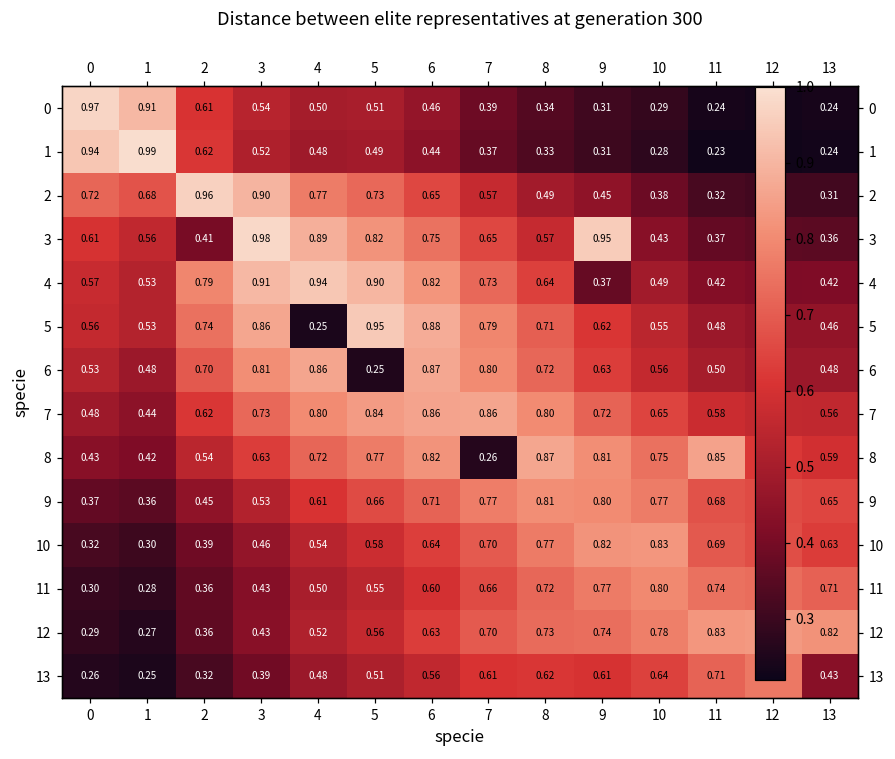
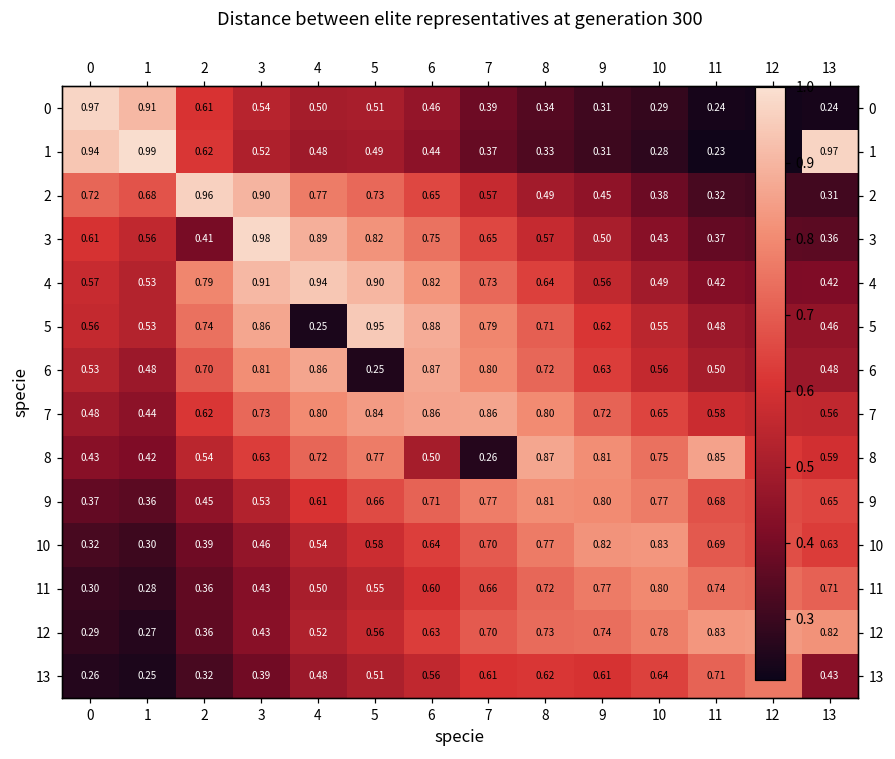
  {
    "0": {
      "0": 0.97,
      "1": 0.91,
      "2": 0.61,
      "3": 0.54,
      "4": 0.50,
      "5": 0.51,
      "6": 0.46,
      "7": 0.39,
      "8": 0.34,
      "9": 0.31,
      "10": 0.29,
      "11": 0.24,
      "13": 0.24
    },
    "1": {
      "0": 0.94,
      "1": 0.99,
      "2": 0.62,
      "3": 0.52,
      "4": 0.48,
      "5": 0.49,
      "6": 0.44,
      "7": 0.37,
      "8": 0.33,
      "9": 0.31,
      "10": 0.28,
      "11": 0.23,
-     "13": 0.24
+     "13": 0.97
    },
    "2": {
      "0": 0.72,
      "1": 0.68,
      "2": 0.96,
      "3": 0.90,
      "4": 0.77,
      "5": 0.73,
      "6": 0.65,
      "7": 0.57,
      "8": 0.49,
      "9": 0.45,
      "10": 0.38,
      "11": 0.32,
      "13": 0.31
    },
    "3": {
      "0": 0.61,
      "1": 0.56,
      "2": 0.41,
      "3": 0.98,
      "4": 0.89,
      "5": 0.82,
      "6": 0.75,
      "7": 0.65,
      "8": 0.57,
-     "9": 0.95,
+     "9": 0.50,
      "10": 0.43,
      "11": 0.37,
      "13": 0.36
    },
    "4": {
      "0": 0.57,
      "1": 0.53,
      "2": 0.79,
      "3": 0.91,
      "4": 0.94,
      "5": 0.90,
      "6": 0.82,
      "7": 0.73,
      "8": 0.64,
-     "9": 0.37,
+     "9": 0.56,
      "10": 0.49,
      "11": 0.42,
      "13": 0.42
    },
    "5": {
      "0": 0.56,
      "1": 0.53,
      "2": 0.74,
      "3": 0.86,
      "4": 0.25,
      "5": 0.95,
      "6": 0.88,
      "7": 0.79,
      "8": 0.71,
      "9": 0.62,
      "10": 0.55,
      "11": 0.48,
      "13": 0.46
    },
    "6": {
      "0": 0.53,
      "1": 0.48,
      "2": 0.70,
      "3": 0.81,
      "4": 0.86,
      "5": 0.25,
      "6": 0.87,
      "7": 0.80,
      "8": 0.72,
      "9": 0.63,
      "10": 0.56,
      "11": 0.50,
      "13": 0.48
    },
    "7": {
      "0": 0.48,
      "1": 0.44,
      "2": 0.62,
      "3": 0.73,
      "4": 0.80,
      "5": 0.84,
      "6": 0.86,
      "7": 0.86,
      "8": 0.80,
      "9": 0.72,
      "10": 0.65,
      "11": 0.58,
      "13": 0.56
    },
    "8": {
      "0": 0.43,
      "1": 0.42,
      "2": 0.54,
      "3": 0.63,
      "4": 0.72,
      "5": 0.77,
-     "6": 0.82,
+     "6": 0.50,
      "7": 0.26,
      "8": 0.87,
      "9": 0.81,
      "10": 0.75,
      "11": 0.85,
      "13": 0.59
    },
    "9": {
      "0": 0.37,
      "1": 0.36,
      "2": 0.45,
      "3": 0.53,
      "4": 0.61,
      "5": 0.66,
      "6": 0.71,
      "7": 0.77,
      "8": 0.81,
      "9": 0.80,
      "10": 0.77,
      "11": 0.68,
      "13": 0.65
    },
    "10": {
      "0": 0.32,
      "1": 0.30,
      "2": 0.39,
      "3": 0.46,
      "4": 0.54,
      "5": 0.58,
      "6": 0.64,
      "7": 0.70,
      "8": 0.77,
      "9": 0.82,
      "10": 0.83,
      "11": 0.69,
      "13": 0.63
    },
    "11": {
      "0": 0.30,
      "1": 0.28,
      "2": 0.36,
      "3": 0.43,
      "4": 0.50,
      "5": 0.55,
      "6": 0.60,
      "7": 0.66,
      "8": 0.72,
      "9": 0.77,
      "10": 0.80,
      "11": 0.74,
      "13": 0.71
    },
    "12": {
      "0": 0.29,
      "1": 0.27,
      "2": 0.36,
      "3": 0.43,
      "4": 0.52,
      "5": 0.56,
      "6": 0.63,
      "7": 0.70,
      "8": 0.73,
      "9": 0.74,
      "10": 0.78,
      "11": 0.83,
      "13": 0.82
    },
    "13": {
      "0": 0.26,
      "1": 0.25,
      "2": 0.32,
      "3": 0.39,
      "4": 0.48,
      "5": 0.51,
      "6": 0.56,
      "7": 0.61,
      "8": 0.62,
      "9": 0.61,
      "10": 0.64,
      "11": 0.71,
      "13": 0.43
    }
  }
